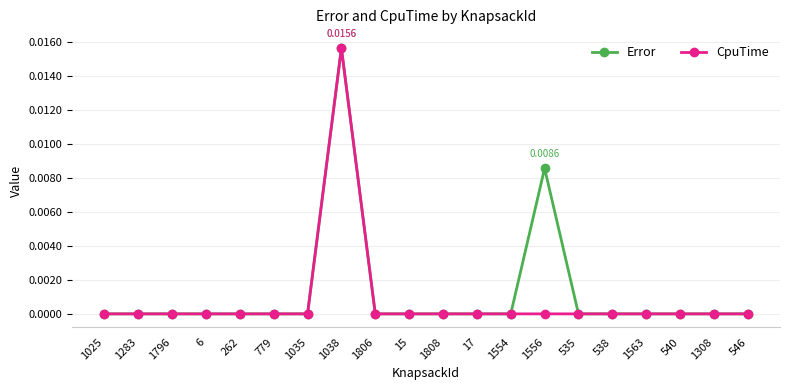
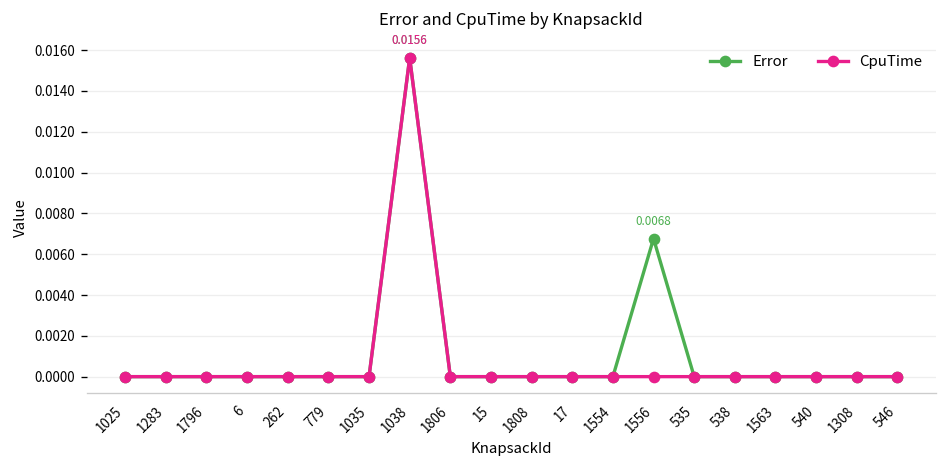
  {
    "Error": {
-     "1556": 0.0086
+     "1556": 0.0068
    },
    "CpuTime": {
      "1556": 0.0000
    }
  }
